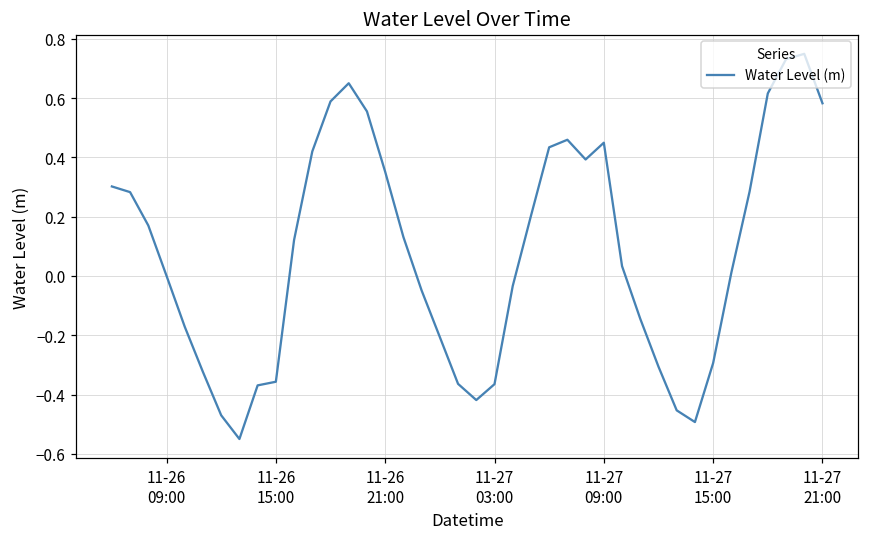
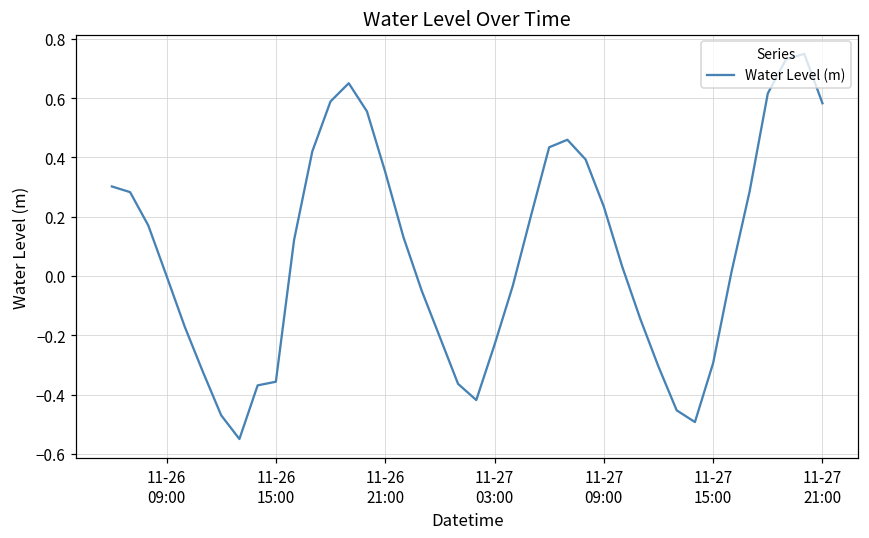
  {
    "11-26 09:00": 0.00,
    "11-26 15:00": -0.36,
    "11-26 21:00": 0.35,
-   "11-27 03:00": -0.36,
-   "11-27 09:00": 0.45,
+   "11-27 03:00": -0.23,
+   "11-27 09:00": 0.23,
    "11-27 15:00": -0.29,
    "11-27 21:00": 0.58
  }
